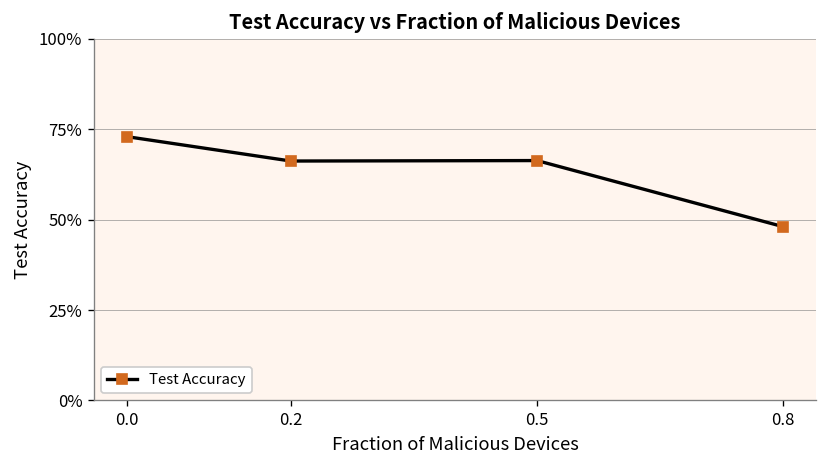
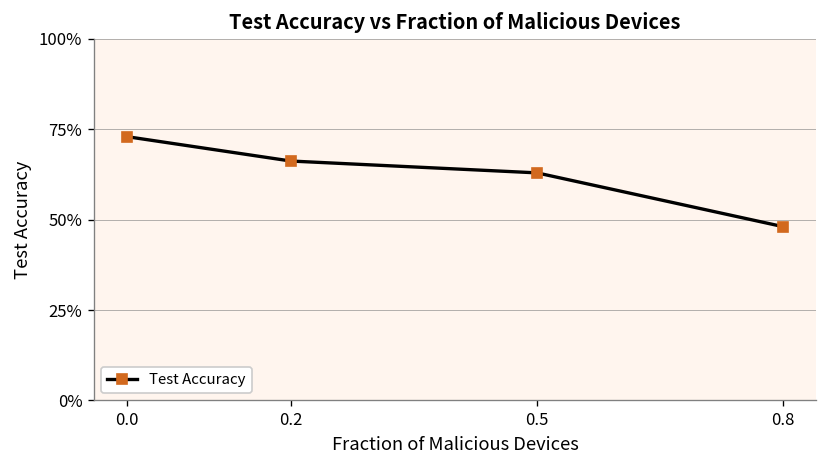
  {
    "0.0": "73%",
    "0.2": "66%",
-   "0.5": "66%",
+   "0.5": "63%",
    "0.8": "48%"
  }
